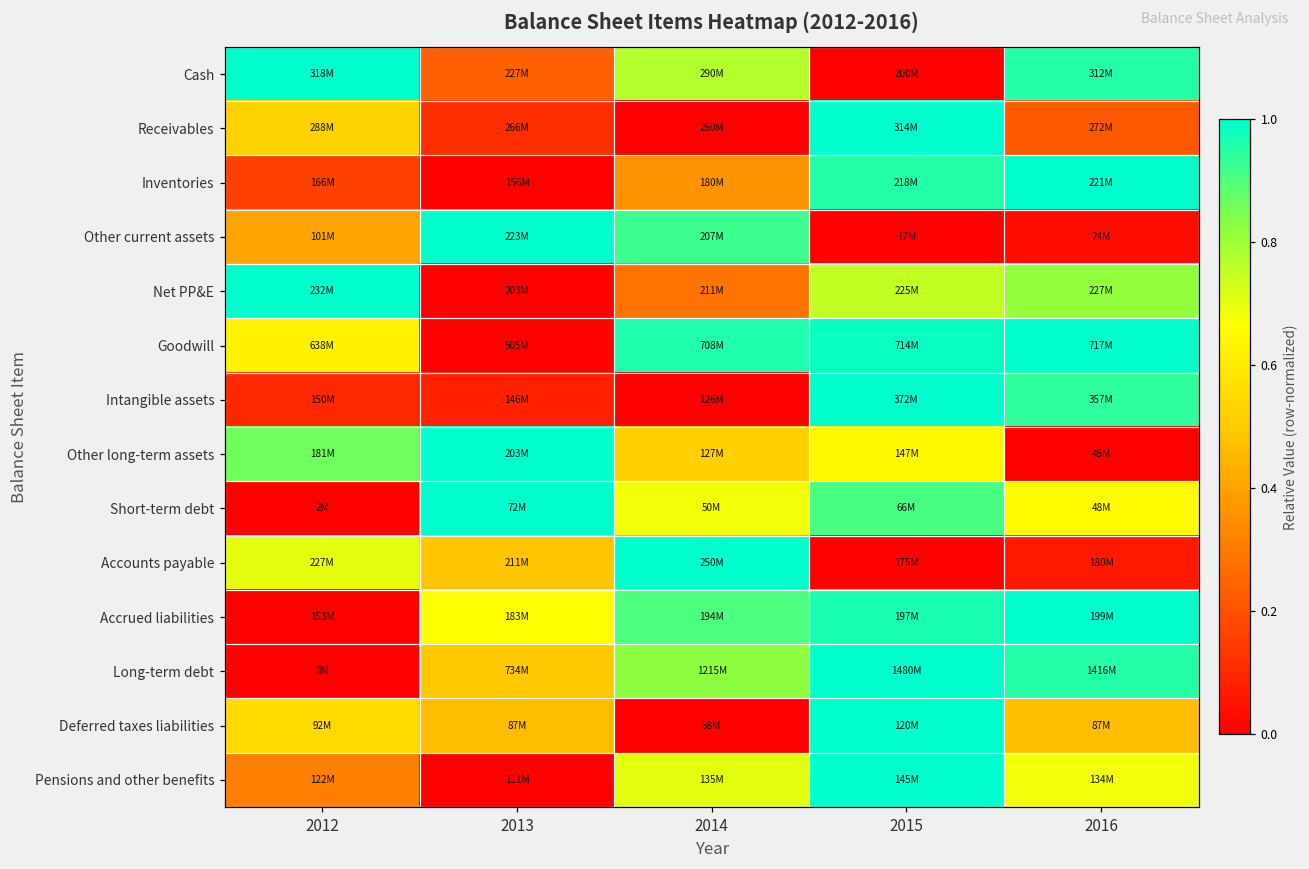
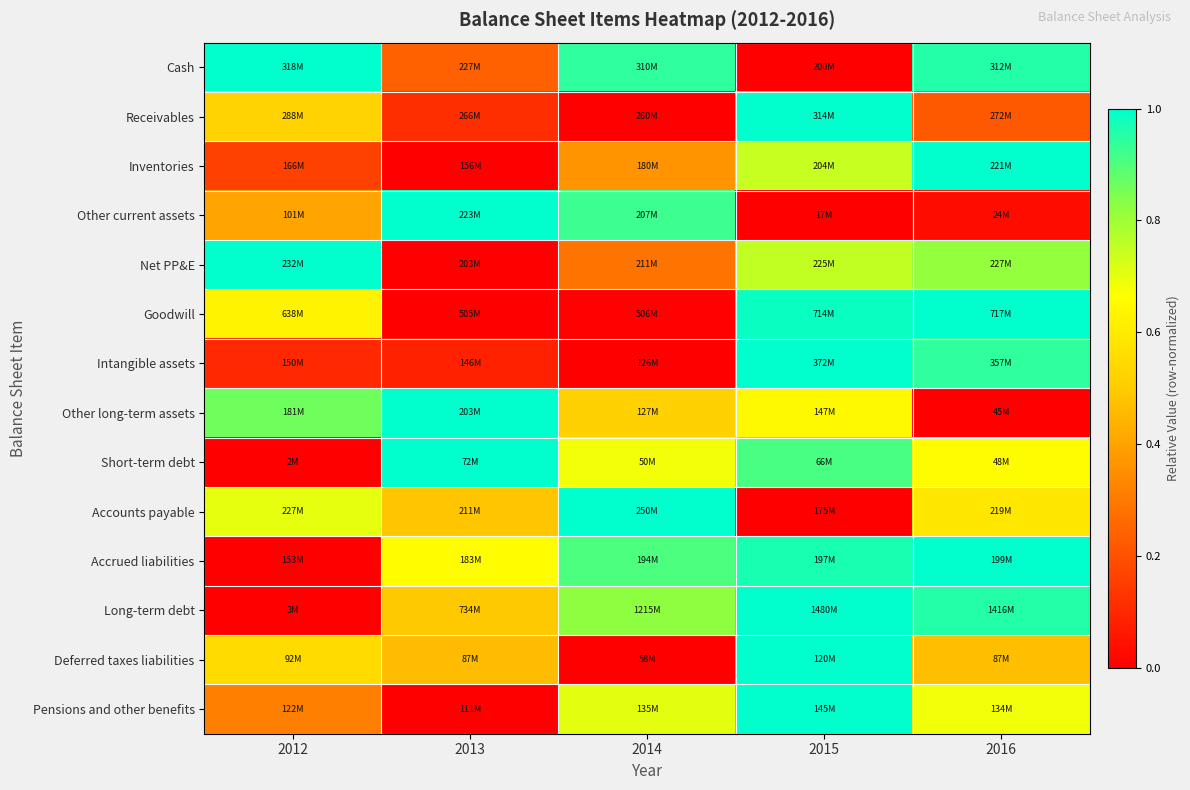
  {
    "Cash": {
      "2012": "318M",
      "2013": "227M",
-     "2014": "290M",
+     "2014": "310M",
      "2015": "200M",
      "2016": "312M"
    },
    "Receivables": {
      "2012": "288M",
      "2013": "266M",
      "2014": "260M",
      "2015": "314M",
      "2016": "272M"
    },
    "Inventories": {
      "2012": "166M",
      "2013": "156M",
      "2014": "180M",
-     "2015": "218M",
+     "2015": "204M",
      "2016": "221M"
    },
    "Other current assets": {
      "2012": "101M",
      "2013": "223M",
      "2014": "207M",
      "2015": "17M",
      "2016": "24M"
    },
    "Net PP&E": {
      "2012": "232M",
      "2013": "203M",
      "2014": "211M",
      "2015": "225M",
      "2016": "227M"
    },
    "Goodwill": {
      "2012": "638M",
      "2013": "505M",
-     "2014": "708M",
+     "2014": "506M",
      "2015": "714M",
      "2016": "717M"
    },
    "Intangible assets": {
      "2012": "150M",
      "2013": "146M",
      "2014": "126M",
      "2015": "372M",
      "2016": "357M"
    },
    "Other long-term assets": {
      "2012": "181M",
      "2013": "203M",
      "2014": "127M",
      "2015": "147M",
      "2016": "45M"
    },
    "Short-term debt": {
      "2012": "2M",
      "2013": "72M",
      "2014": "50M",
      "2015": "66M",
      "2016": "48M"
    },
    "Accounts payable": {
      "2012": "227M",
      "2013": "211M",
      "2014": "250M",
      "2015": "175M",
-     "2016": "180M"
+     "2016": "219M"
    },
    "Accrued liabilities": {
      "2012": "153M",
      "2013": "183M",
      "2014": "194M",
      "2015": "197M",
      "2016": "199M"
    },
    "Long-term debt": {
      "2012": "3M",
      "2013": "734M",
      "2014": "1215M",
      "2015": "1480M",
      "2016": "1416M"
    },
    "Deferred taxes liabilities": {
      "2012": "92M",
      "2013": "87M",
      "2014": "58M",
      "2015": "120M",
      "2016": "87M"
    },
    "Pensions and other benefits": {
      "2012": "122M",
      "2013": "111M",
      "2014": "135M",
      "2015": "145M",
      "2016": "134M"
    }
  }
